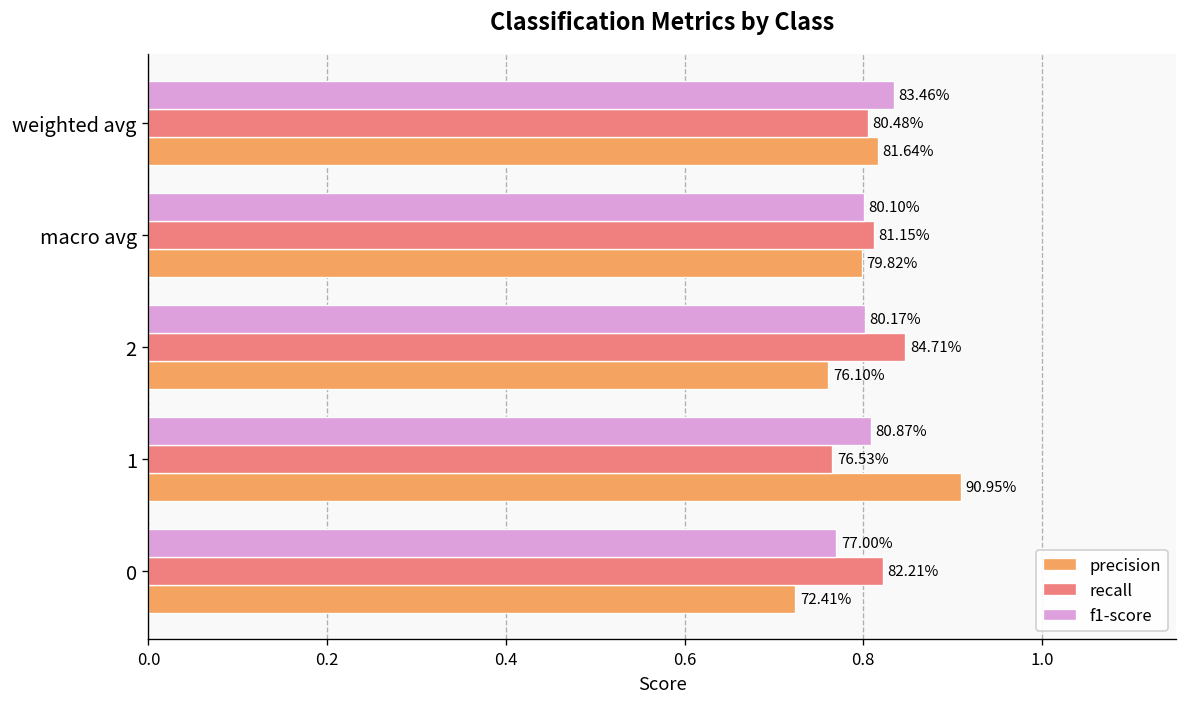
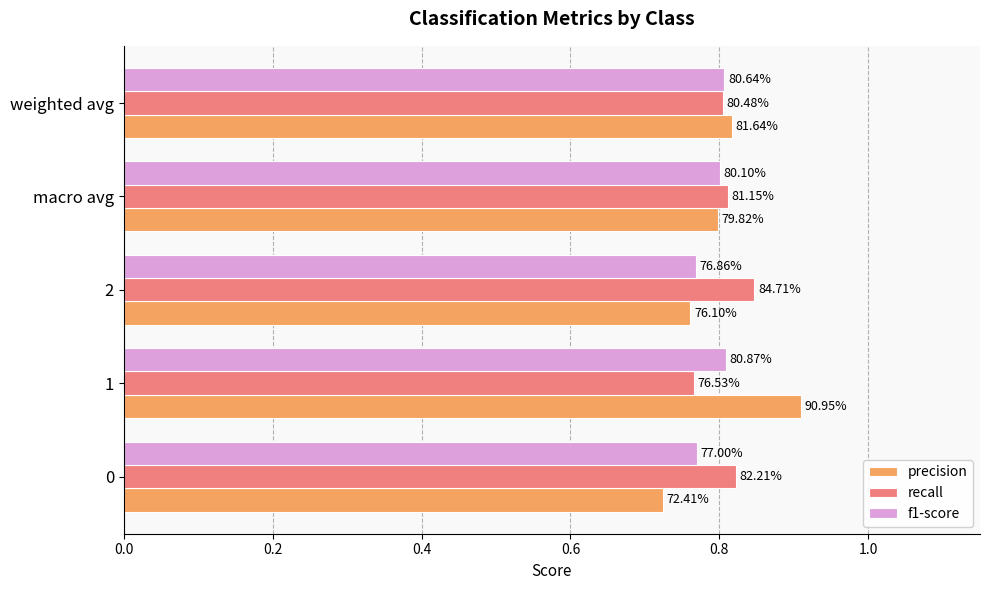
  {
    "f1-score": {
-     "weighted avg": "83.46%",
+     "weighted avg": "80.64%",
      "macro avg": "80.10%",
-     "2": "80.17%",
+     "2": "76.86%",
      "1": "80.87%",
      "0": "77.00%"
    }
  }
